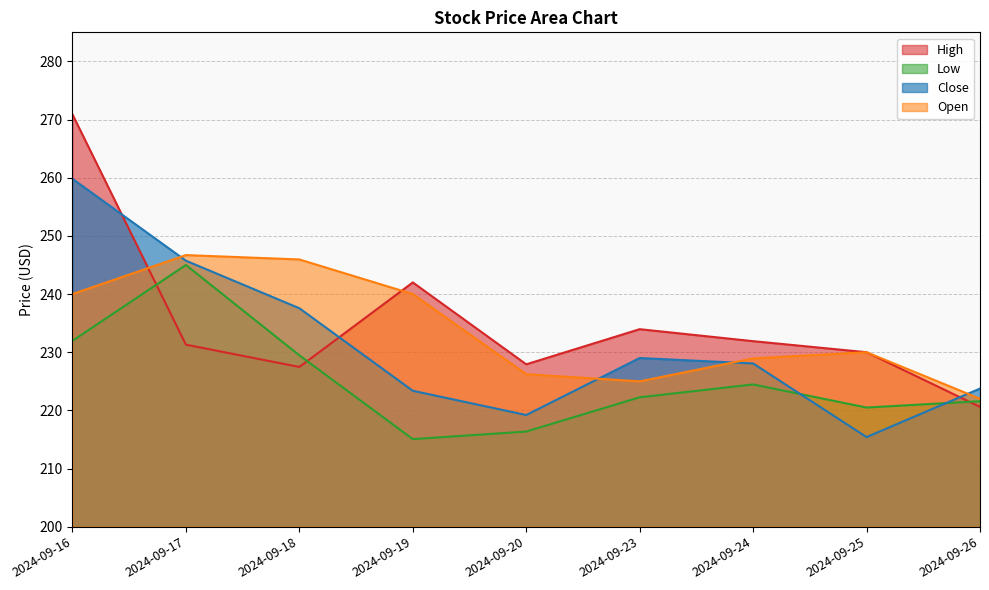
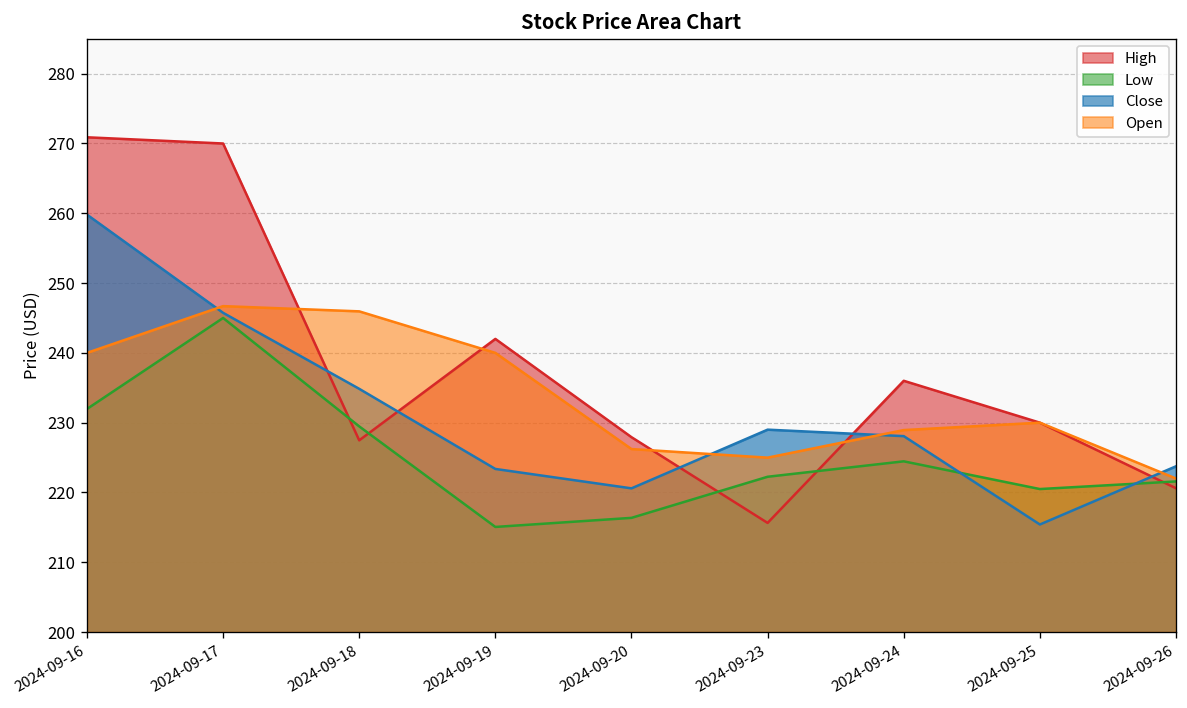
  {
    "High": {
      "2024-09-16": 271,
-     "2024-09-17": 231,
+     "2024-09-17": 270,
      "2024-09-18": 227,
      "2024-09-19": 242,
      "2024-09-20": 228,
-     "2024-09-23": 234,
-     "2024-09-24": 232,
+     "2024-09-23": 216,
+     "2024-09-24": 236,
      "2024-09-26": 221
    },
    "Low": {
      "2024-09-16": 232,
      "2024-09-17": 245,
      "2024-09-18": 229,
      "2024-09-19": 215,
      "2024-09-20": 216,
      "2024-09-23": 222,
      "2024-09-24": 224,
      "2024-09-25": 220
    },
    "Close": {
      "2024-09-16": 260,
      "2024-09-17": 246,
-     "2024-09-18": 238,
+     "2024-09-18": 235,
      "2024-09-19": 223,
-     "2024-09-20": 219,
+     "2024-09-20": 221,
      "2024-09-23": 229,
      "2024-09-24": 228,
      "2024-09-25": 215,
      "2024-09-26": 224
    },
    "Open": {
      "2024-09-16": 240,
      "2024-09-17": 247,
      "2024-09-18": 246,
      "2024-09-19": 240,
      "2024-09-20": 226,
      "2024-09-23": 225,
      "2024-09-24": 229
    }
  }
